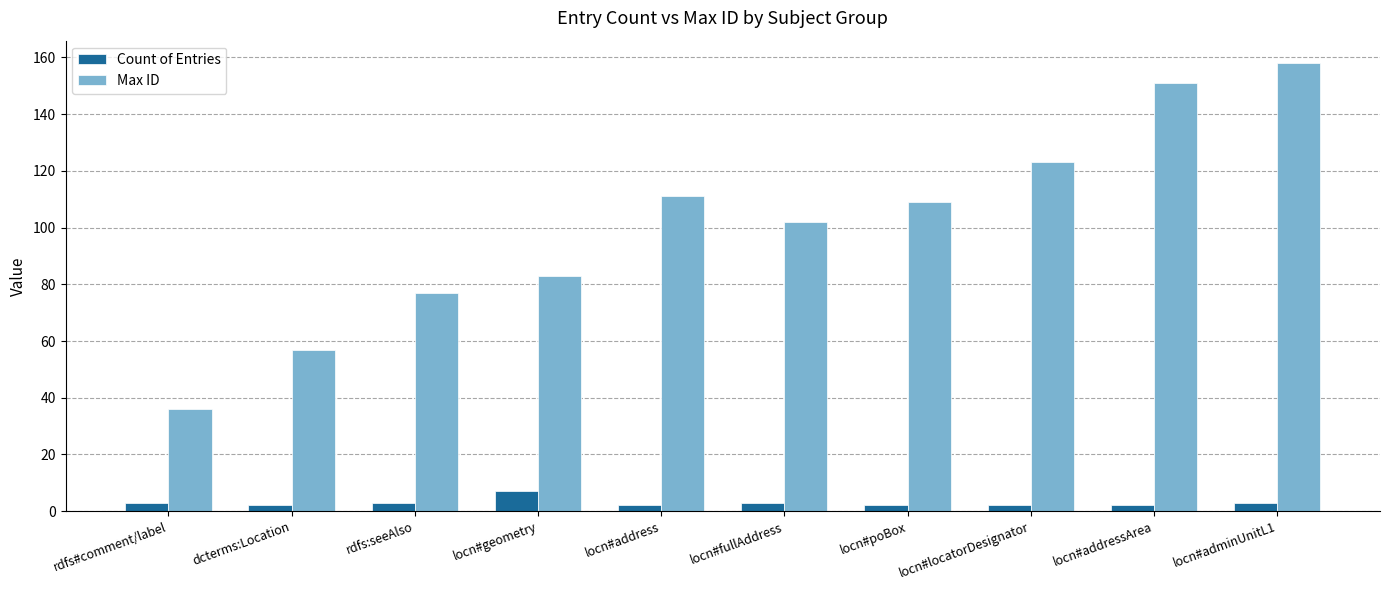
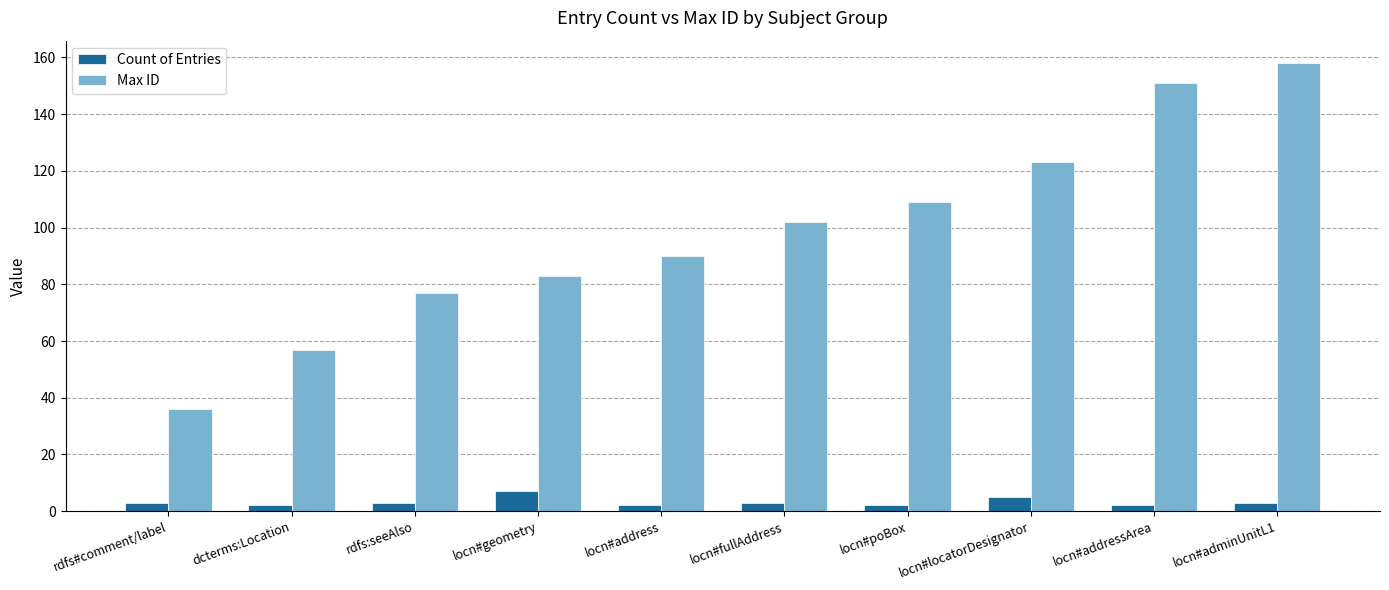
  {
    "Count of Entries": {
      "rdfs#comment/label": 3,
      "dcterms:Location": 2,
      "rdfs:seeAlso": 3,
      "locn#geometry": 7,
      "locn#address": 2,
      "locn#fullAddress": 3,
      "locn#poBox": 2,
-     "locn#locatorDesignator": 2,
+     "locn#locatorDesignator": 5,
      "locn#addressArea": 2,
      "locn#adminUnitL1": 3
    },
    "Max ID": {
      "rdfs#comment/label": 36,
      "dcterms:Location": 57,
      "rdfs:seeAlso": 77,
      "locn#geometry": 83,
-     "locn#address": 111,
+     "locn#address": 90,
      "locn#fullAddress": 102,
      "locn#poBox": 109,
      "locn#locatorDesignator": 123,
      "locn#addressArea": 151,
      "locn#adminUnitL1": 158
    }
  }
